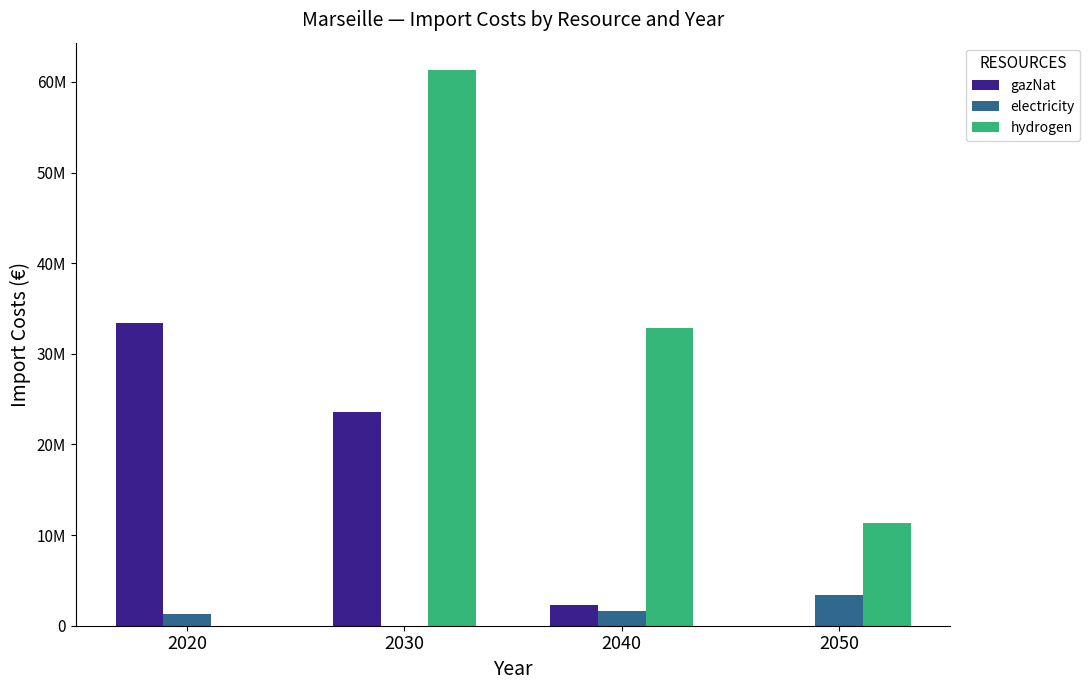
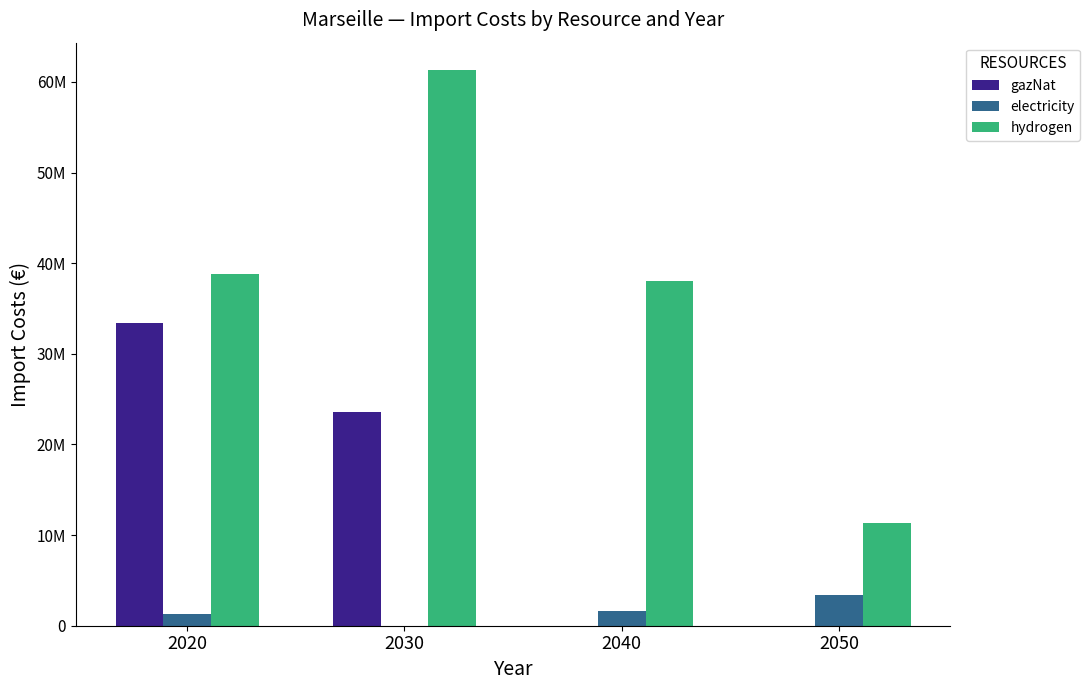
  {
    "gazNat": {
      "2020": 33000000,
      "2030": 24000000,
-     "2040": 2000000,
+     "2040": 0,
      "2050": 0
    },
    "electricity": {
      "2020": 1000000,
      "2030": 0,
      "2040": 2000000,
      "2050": 3000000
    },
    "hydrogen": {
-     "2020": 0,
+     "2020": 39000000,
      "2030": 61000000,
-     "2040": 33000000,
+     "2040": 38000000,
      "2050": 11000000
    }
  }
